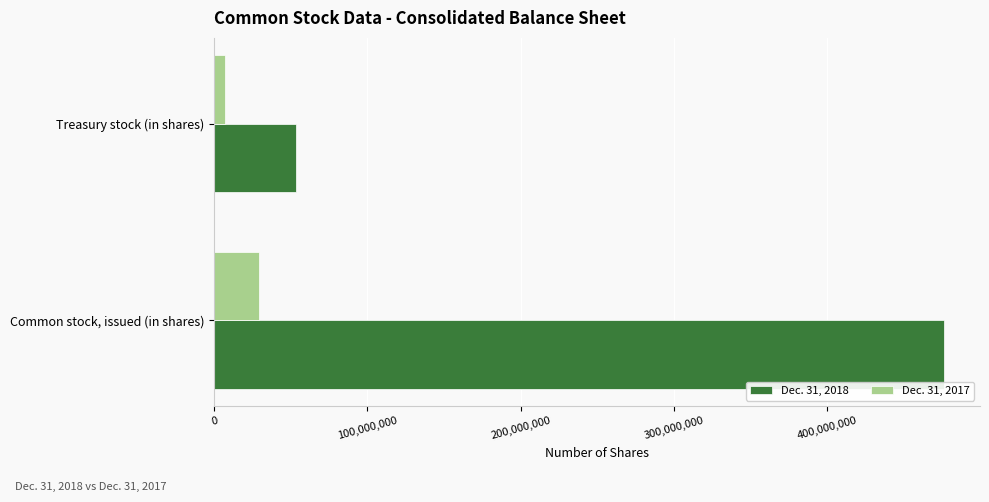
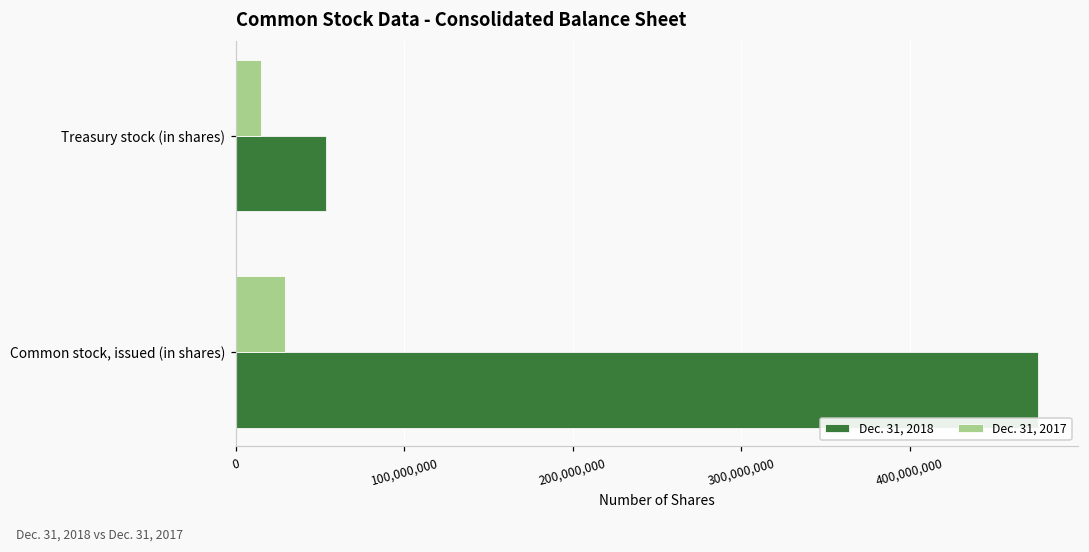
  {
    "Dec. 31, 2018": {
      "Treasury stock (in shares)": "53,000,000",
      "Common stock, issued (in shares)": "476,000,000"
    },
    "Dec. 31, 2017": {
-     "Treasury stock (in shares)": "7,000,000",
+     "Treasury stock (in shares)": "15,000,000",
      "Common stock, issued (in shares)": "29,000,000"
    }
  }
